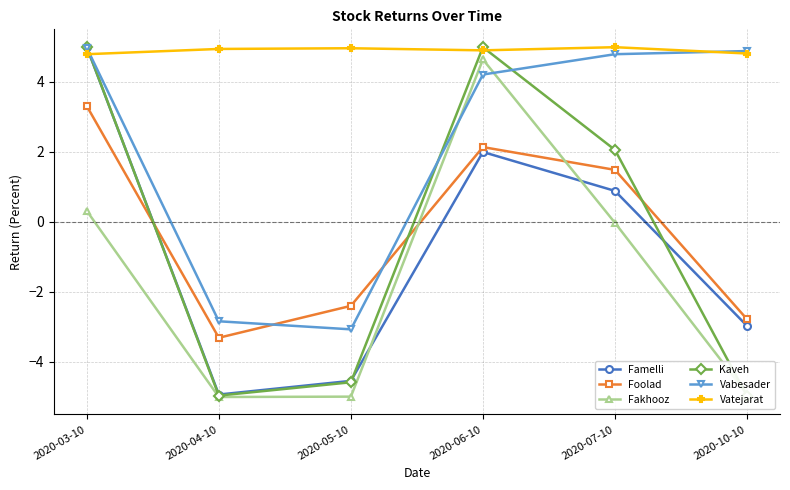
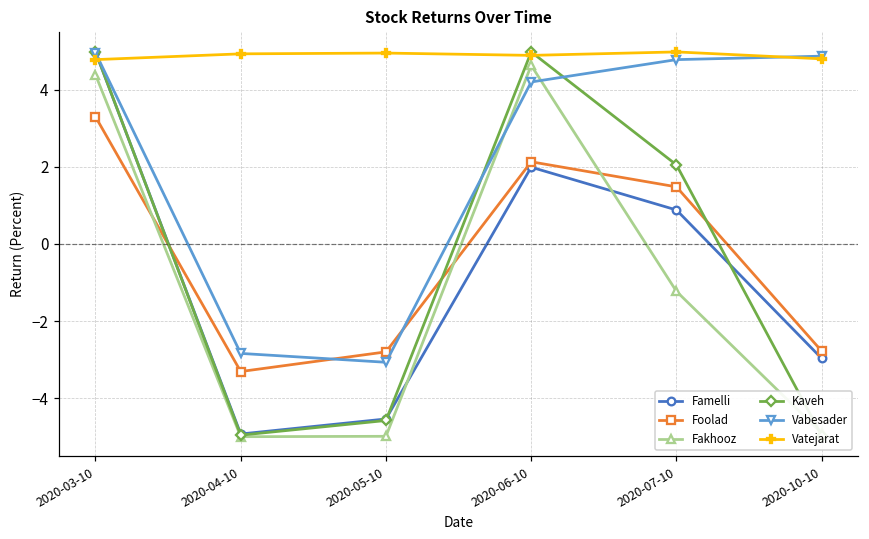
  {
    "Foolad": {
      "2020-03-10": 3.3,
      "2020-04-10": -3.3,
-     "2020-05-10": -2.4,
+     "2020-05-10": -2.8,
      "2020-06-10": 2.1,
      "2020-07-10": 1.5,
      "2020-10-10": -2.8
    },
    "Fakhooz": {
-     "2020-03-10": 0.3,
+     "2020-03-10": 4.4,
      "2020-05-10": -5.0,
      "2020-06-10": 4.6,
-     "2020-07-10": 0.0
+     "2020-07-10": -1.2
    },
    "Kaveh": {
      "2020-06-10": 5.0,
      "2020-07-10": 2.1
    },
    "Vatejarat": {
      "2020-03-10": 4.8,
      "2020-04-10": 4.9,
      "2020-05-10": 5.0,
      "2020-06-10": 4.9,
      "2020-07-10": 5.0
    }
  }
